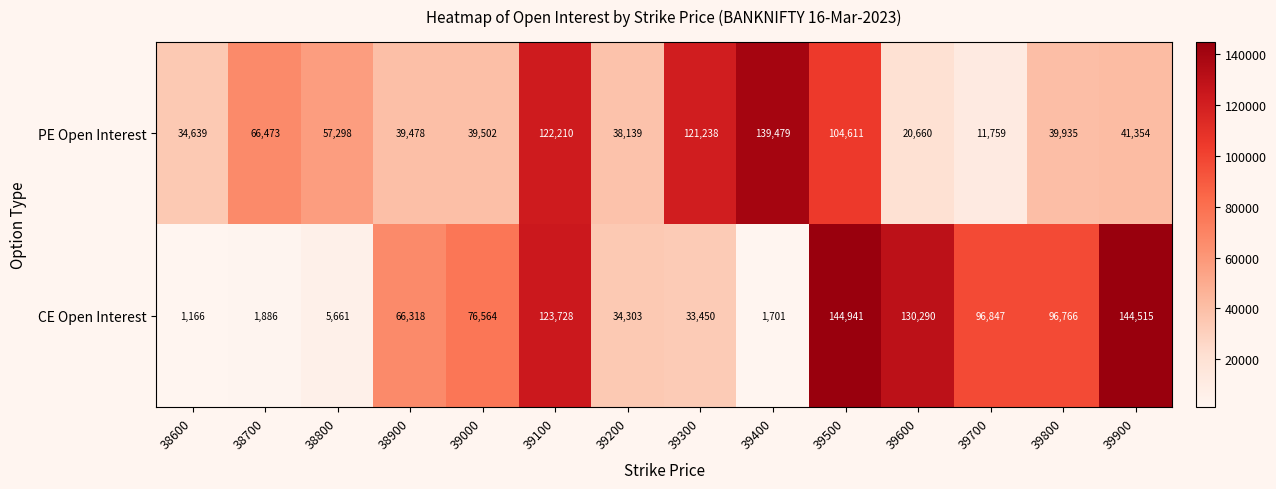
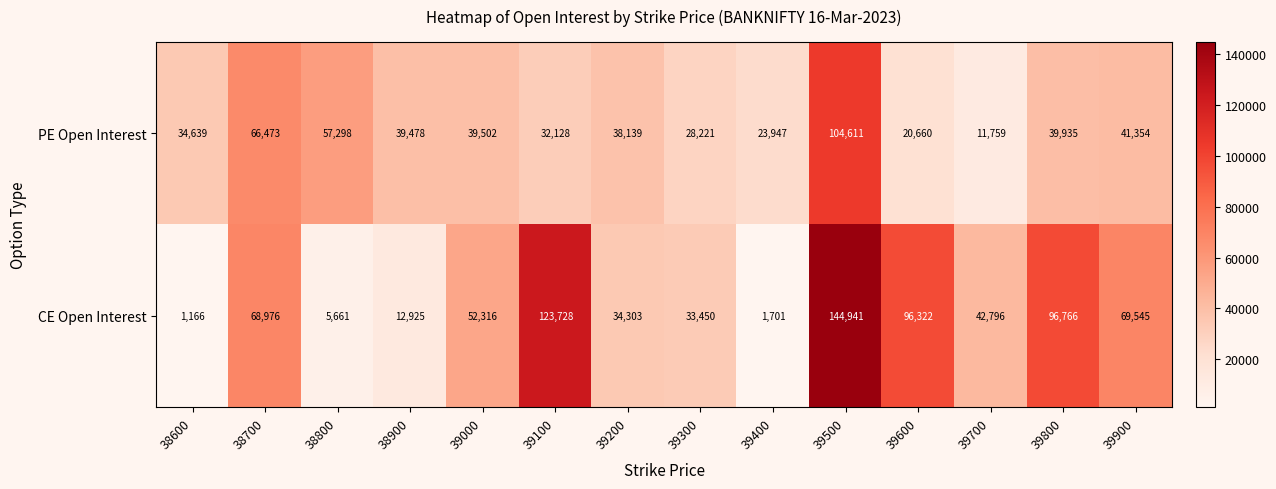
  {
    "PE Open Interest": {
      "38600": "34,639",
      "38700": "66,473",
      "38800": "57,298",
      "38900": "39,478",
      "39000": "39,502",
-     "39100": "122,210",
+     "39100": "32,128",
      "39200": "38,139",
-     "39300": "121,238",
-     "39400": "139,479",
+     "39300": "28,221",
+     "39400": "23,947",
      "39500": "104,611",
      "39600": "20,660",
      "39700": "11,759",
      "39800": "39,935",
      "39900": "41,354"
    },
    "CE Open Interest": {
      "38600": "1,166",
-     "38700": "1,886",
+     "38700": "68,976",
      "38800": "5,661",
-     "38900": "66,318",
-     "39000": "76,564",
+     "38900": "12,925",
+     "39000": "52,316",
      "39100": "123,728",
      "39200": "34,303",
      "39300": "33,450",
      "39400": "1,701",
      "39500": "144,941",
-     "39600": "130,290",
-     "39700": "96,847",
+     "39600": "96,322",
+     "39700": "42,796",
      "39800": "96,766",
-     "39900": "144,515"
+     "39900": "69,545"
    }
  }
